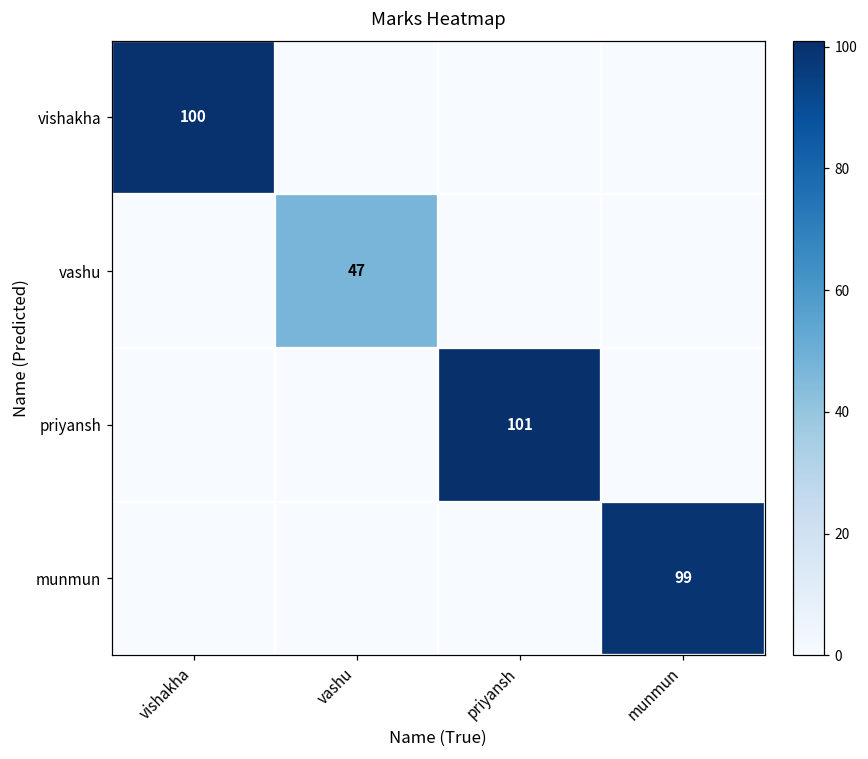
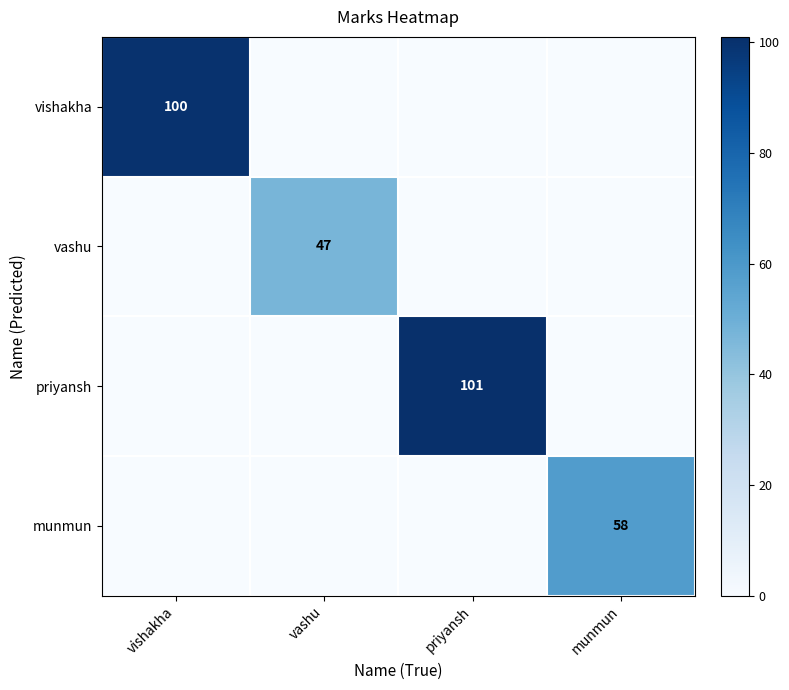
  {
    "vishakha": {
      "vishakha": 100
    },
    "vashu": {
      "vashu": 47
    },
    "priyansh": {
      "priyansh": 101
    },
    "munmun": {
-     "munmun": 99
+     "munmun": 58
    }
  }
